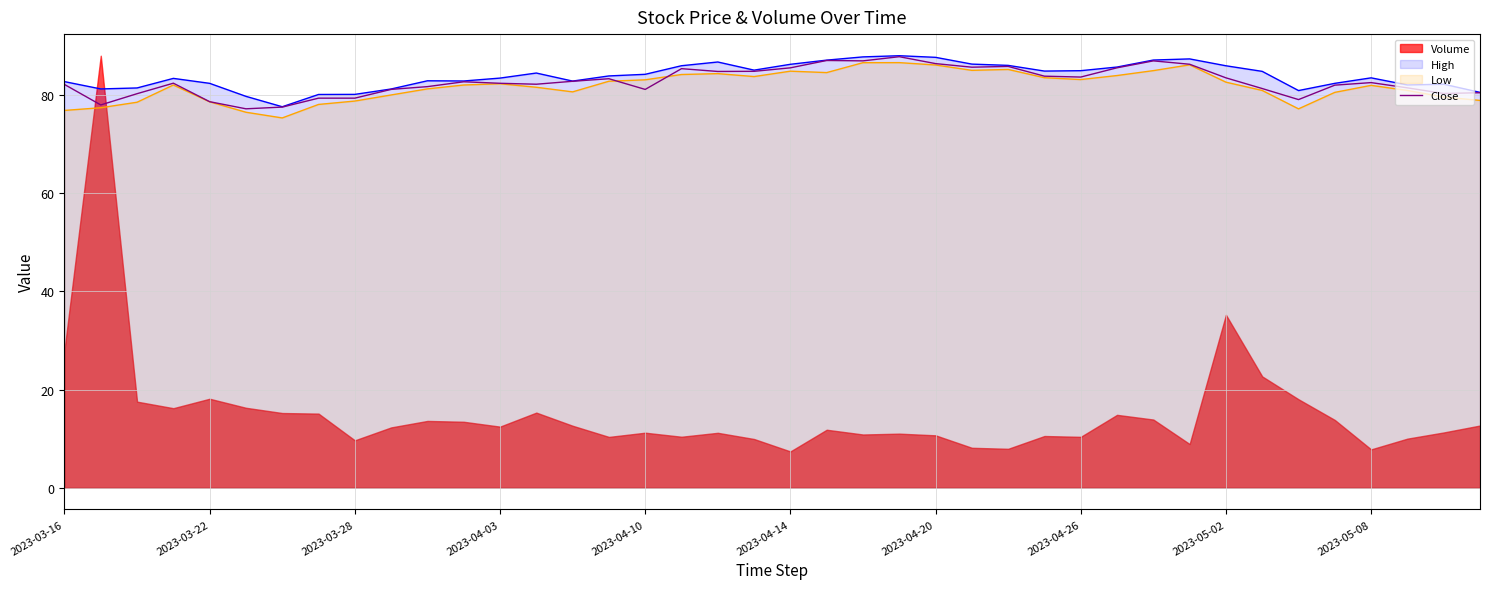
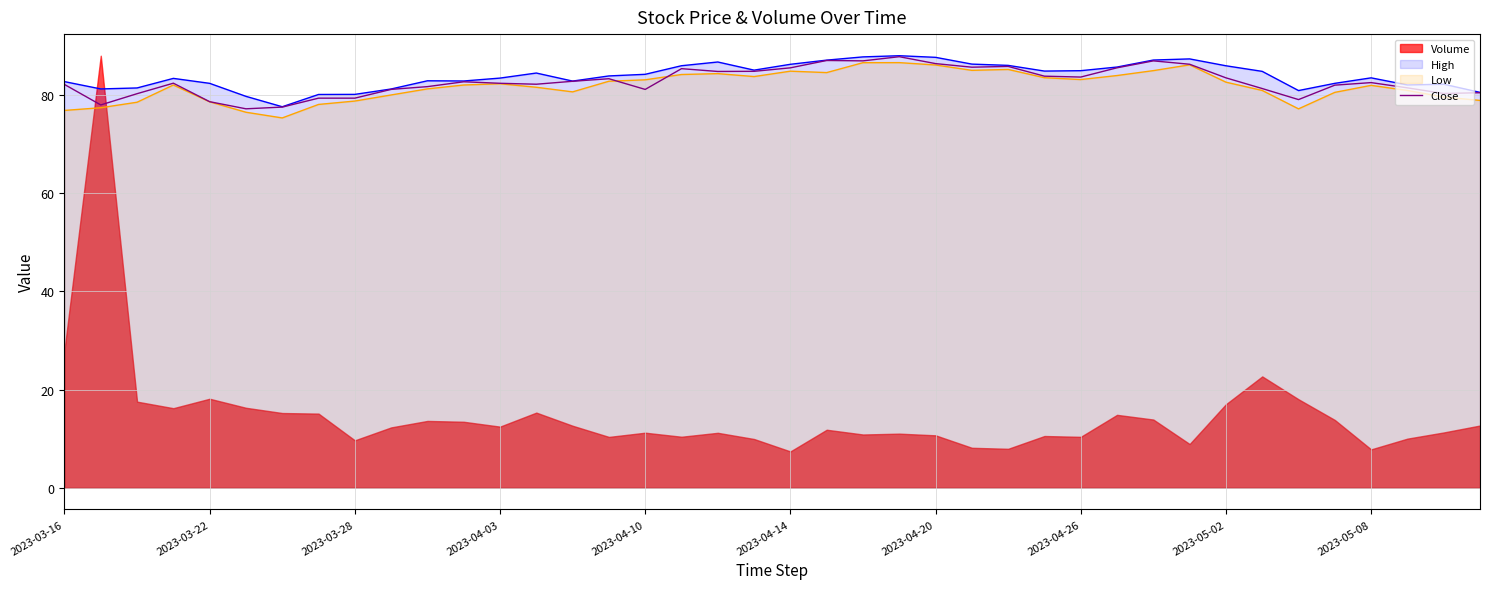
  {
    "Volume": {
      "2023-03-16": 28,
      "2023-03-22": 18,
      "2023-03-28": 10,
      "2023-04-03": 12,
      "2023-04-10": 11,
      "2023-04-14": 7,
      "2023-04-20": 11,
      "2023-04-26": 10,
-     "2023-05-02": 35,
+     "2023-05-02": 17,
      "2023-05-08": 8
    },
    "High": {
      "2023-03-16": 83,
      "2023-03-22": 82,
      "2023-03-28": 80,
      "2023-04-03": 83,
      "2023-04-10": 84,
      "2023-04-14": 86,
      "2023-04-20": 88,
      "2023-04-26": 85,
      "2023-05-02": 86,
      "2023-05-08": 84
    },
    "Low": {
      "2023-03-16": 77,
      "2023-03-28": 79,
      "2023-04-10": 83,
      "2023-04-14": 85,
      "2023-05-02": 83,
      "2023-05-08": 82
    },
    "Close": {
      "2023-03-16": 82,
      "2023-03-28": 79,
      "2023-04-10": 81,
      "2023-04-14": 86,
      "2023-05-02": 84,
      "2023-05-08": 83
    }
  }
